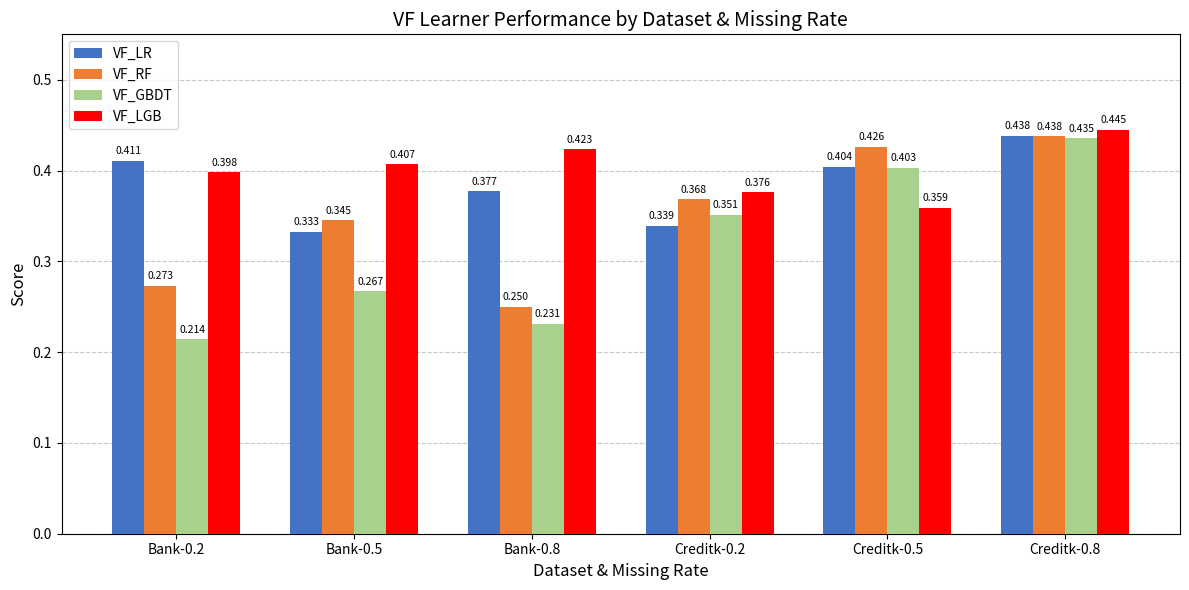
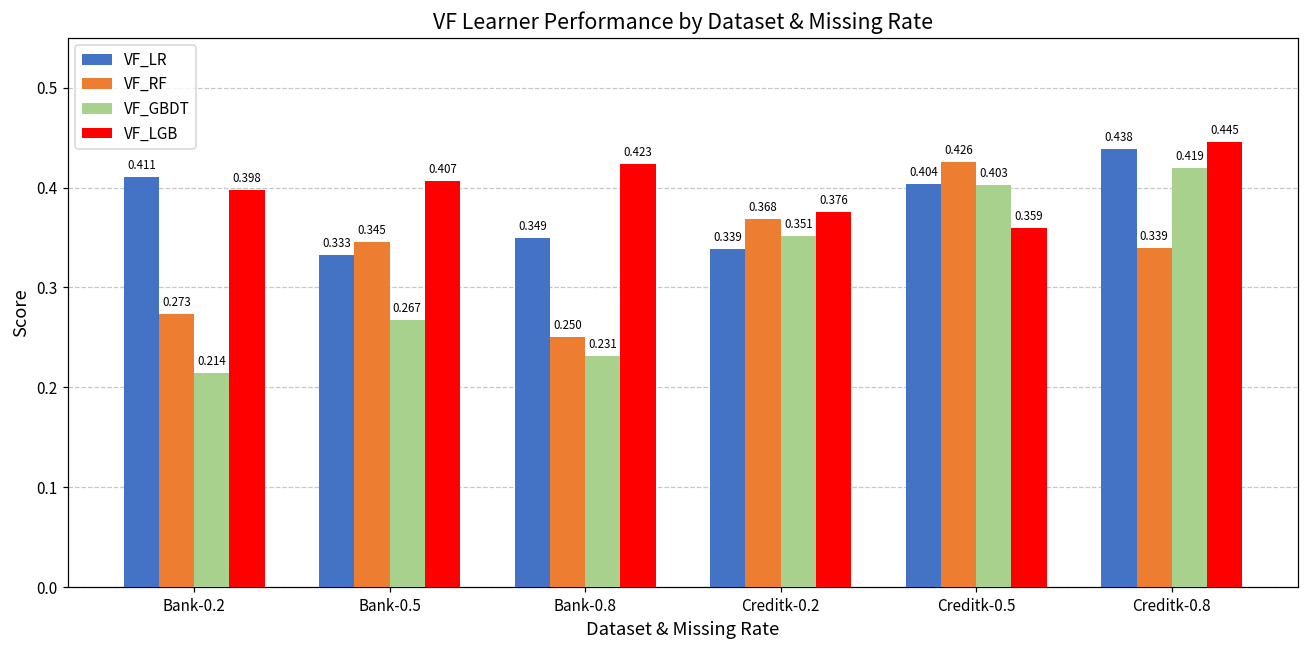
  {
    "VF_LR": {
      "Bank-0.2": 0.411,
      "Bank-0.5": 0.333,
-     "Bank-0.8": 0.377,
+     "Bank-0.8": 0.349,
      "Creditk-0.2": 0.339,
      "Creditk-0.5": 0.404,
      "Creditk-0.8": 0.438
    },
    "VF_RF": {
      "Bank-0.2": 0.273,
      "Bank-0.5": 0.345,
      "Bank-0.8": 0.250,
      "Creditk-0.2": 0.368,
      "Creditk-0.5": 0.426,
-     "Creditk-0.8": 0.438
+     "Creditk-0.8": 0.339
    },
    "VF_GBDT": {
      "Bank-0.2": 0.214,
      "Bank-0.5": 0.267,
      "Bank-0.8": 0.231,
      "Creditk-0.2": 0.351,
      "Creditk-0.5": 0.403,
-     "Creditk-0.8": 0.435
+     "Creditk-0.8": 0.419
    },
    "VF_LGB": {
      "Bank-0.2": 0.398,
      "Bank-0.5": 0.407,
      "Bank-0.8": 0.423,
      "Creditk-0.2": 0.376,
      "Creditk-0.5": 0.359,
      "Creditk-0.8": 0.445
    }
  }
